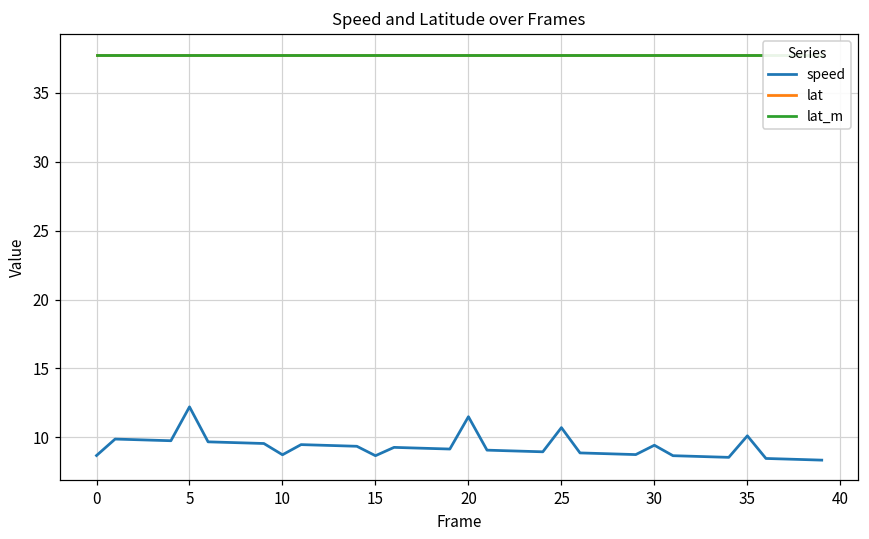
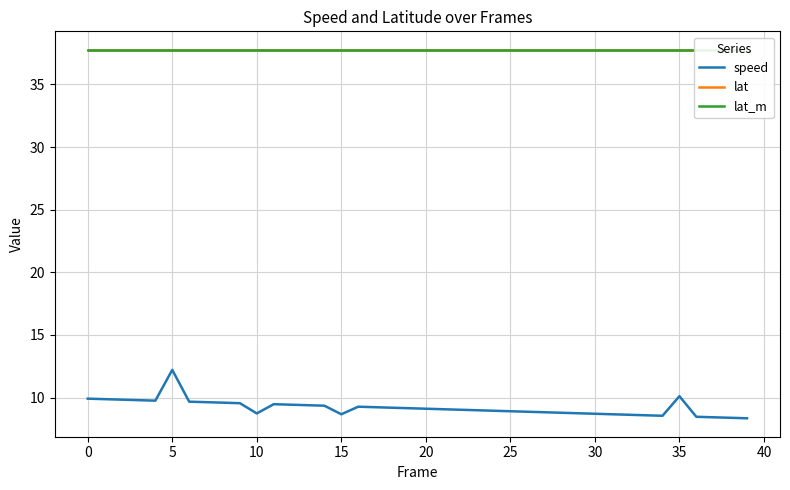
  {
    "speed": {
-     "0": 8.7,
+     "0": 9.9,
      "5": 12.2,
      "10": 8.7,
      "15": 8.7,
-     "20": 11.5,
-     "25": 10.7,
-     "30": 9.4,
+     "20": 9.1,
+     "25": 8.9,
+     "30": 8.7,
      "35": 10.1
    },
    "lat_m": {
      "0": 37.8,
      "5": 37.8,
      "10": 37.8,
      "15": 37.8,
      "20": 37.8,
      "25": 37.8,
      "30": 37.8,
      "35": 37.8
    }
  }
